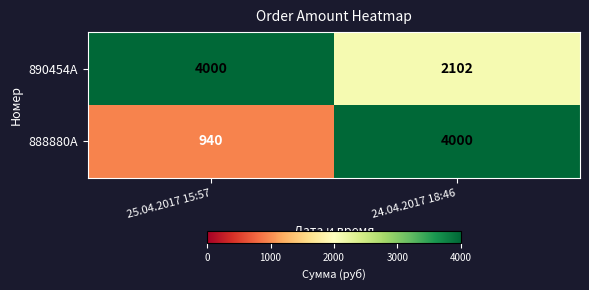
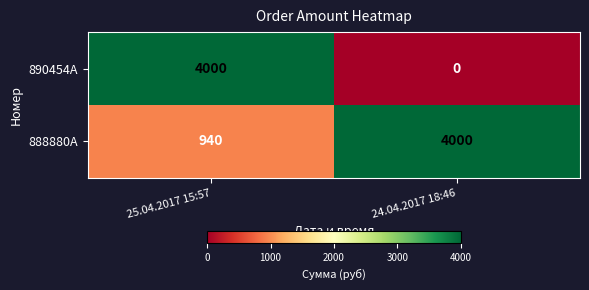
  {
    "890454A": {
      "25.04.2017 15:57": 4000,
-     "24.04.2017 18:46": 2102
+     "24.04.2017 18:46": 0
    },
    "888880A": {
      "25.04.2017 15:57": 940,
      "24.04.2017 18:46": 4000
    }
  }
